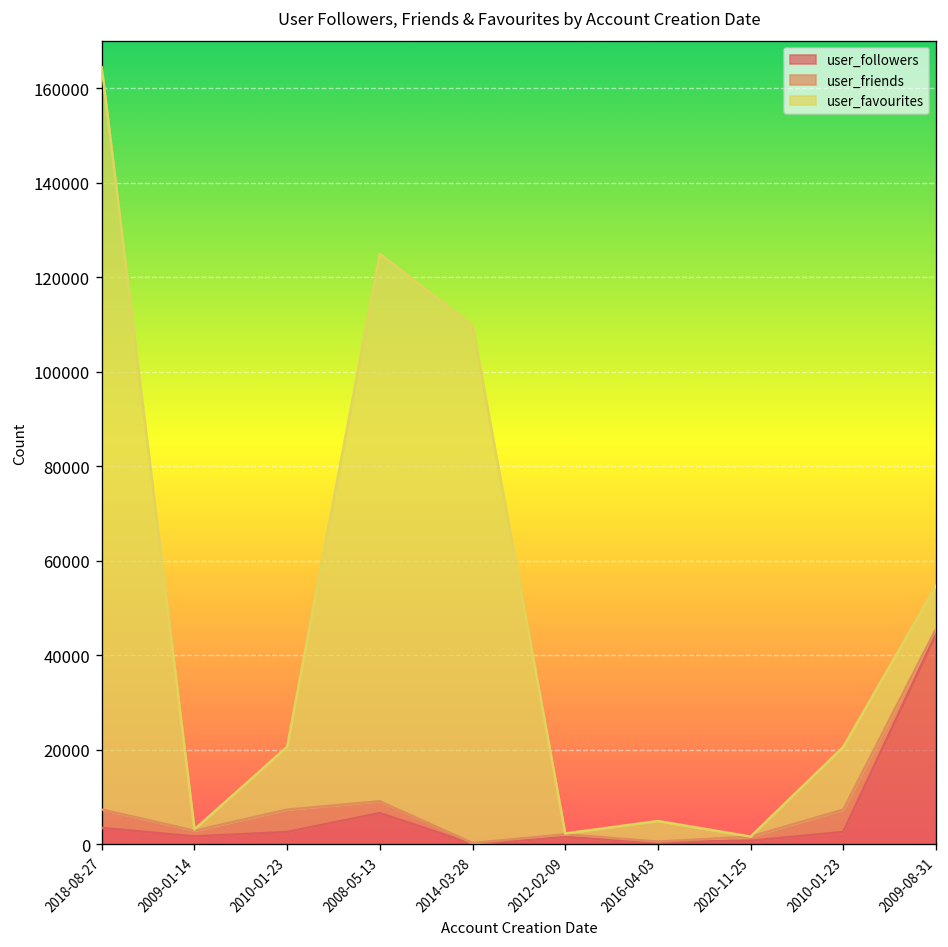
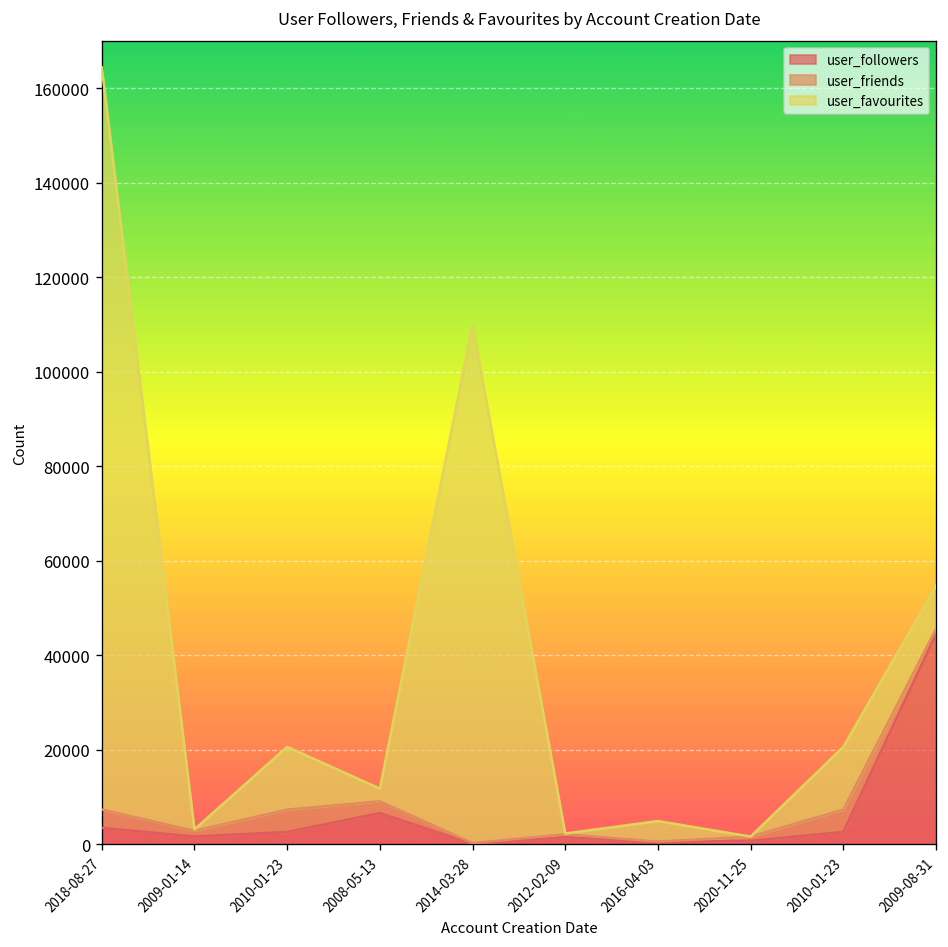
  {
    "user_favourites": {
      "2018-08-27": 157000,
-     "2008-05-13": 116000,
+     "2008-05-13": 3000,
      "2014-03-28": 110000,
      "2016-04-03": 4000,
      "2009-08-31": 9000
    }
  }
